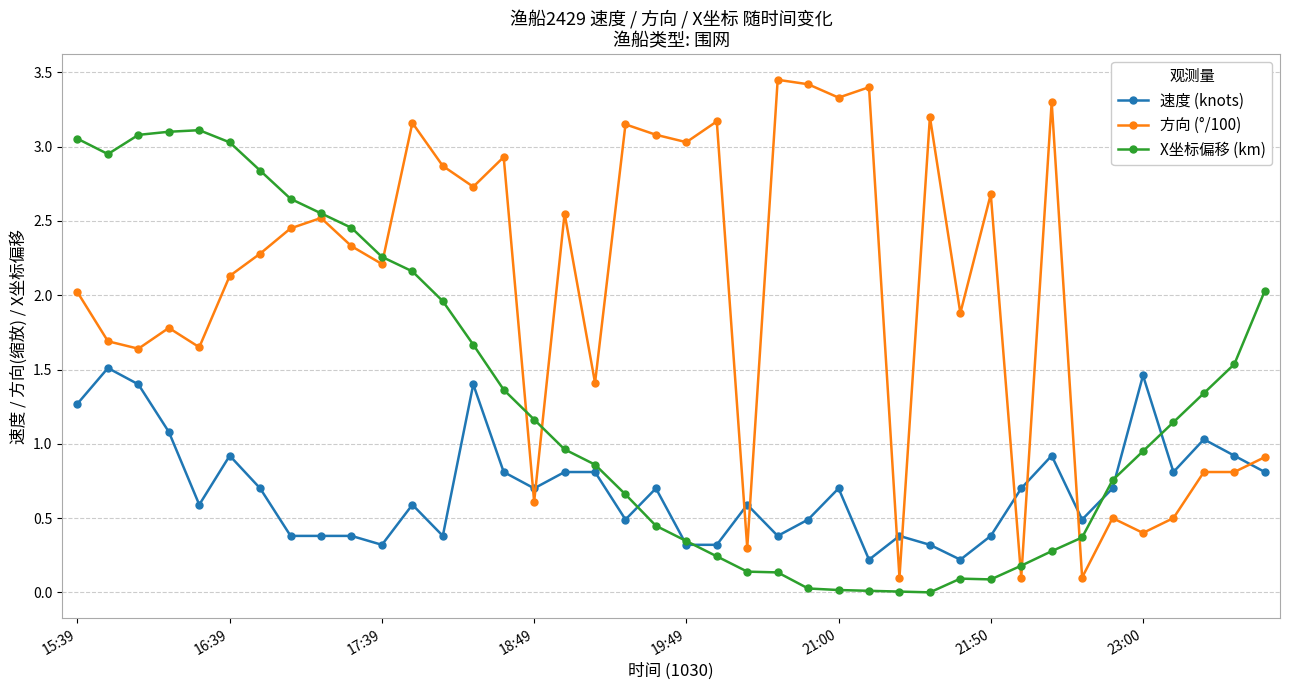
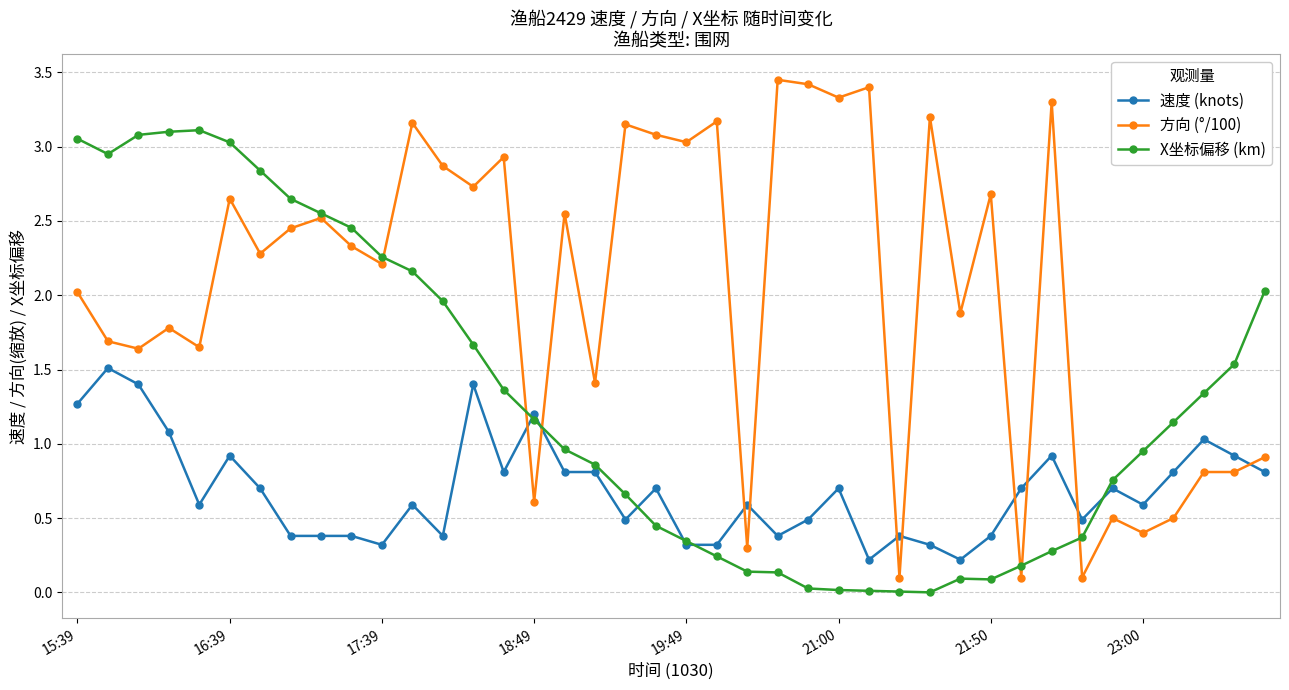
  {
    "速度 (knots)": {
      "15:39": 1.27,
      "16:39": 0.92,
      "17:39": 0.32,
-     "18:49": 0.7,
+     "18:49": 1.2,
      "19:49": 0.32,
      "21:00": 0.70,
      "21:50": 0.38,
-     "23:00": 1.46
+     "23:00": 0.59
    },
    "方向 (°/100)": {
      "15:39": 2.02,
-     "16:39": 2.13,
+     "16:39": 2.65,
      "17:39": 2.21,
      "18:49": 0.61,
      "19:49": 3.03,
      "21:00": 3.33,
      "21:50": 2.68,
      "23:00": 0.40
    },
    "X坐标偏移 (km)": {
      "15:39": 3.05,
      "16:39": 3.03,
      "17:39": 2.26,
      "18:49": 1.16,
      "19:49": 0.35,
      "21:00": 0.02,
      "21:50": 0.09,
      "23:00": 0.95
    }
  }
